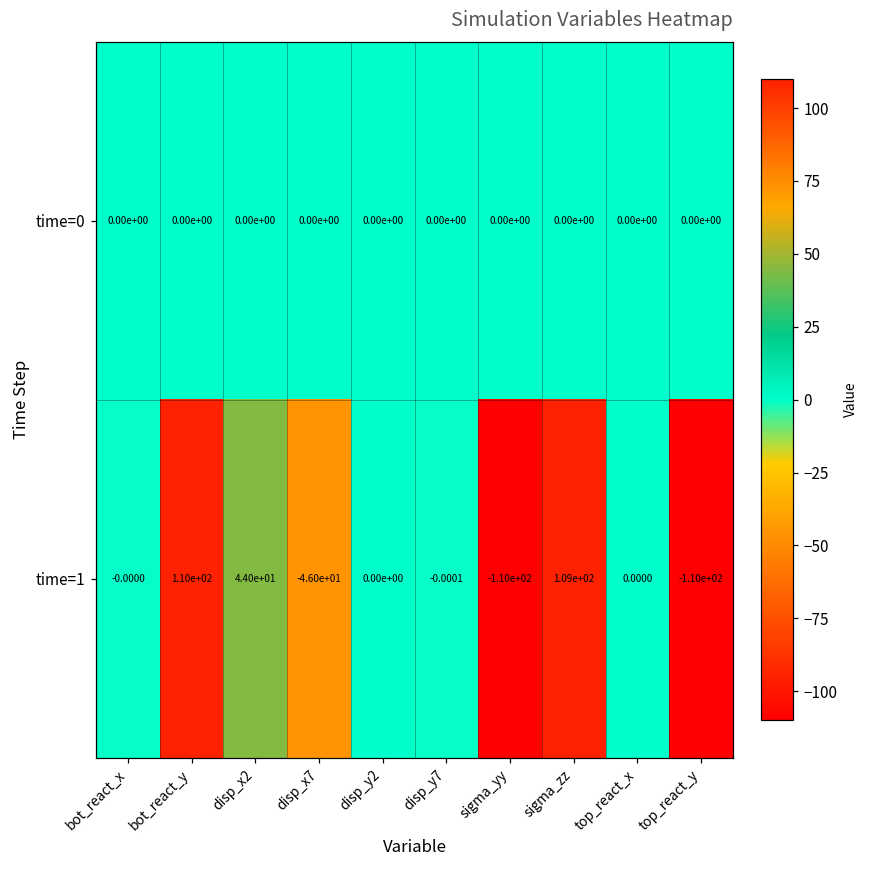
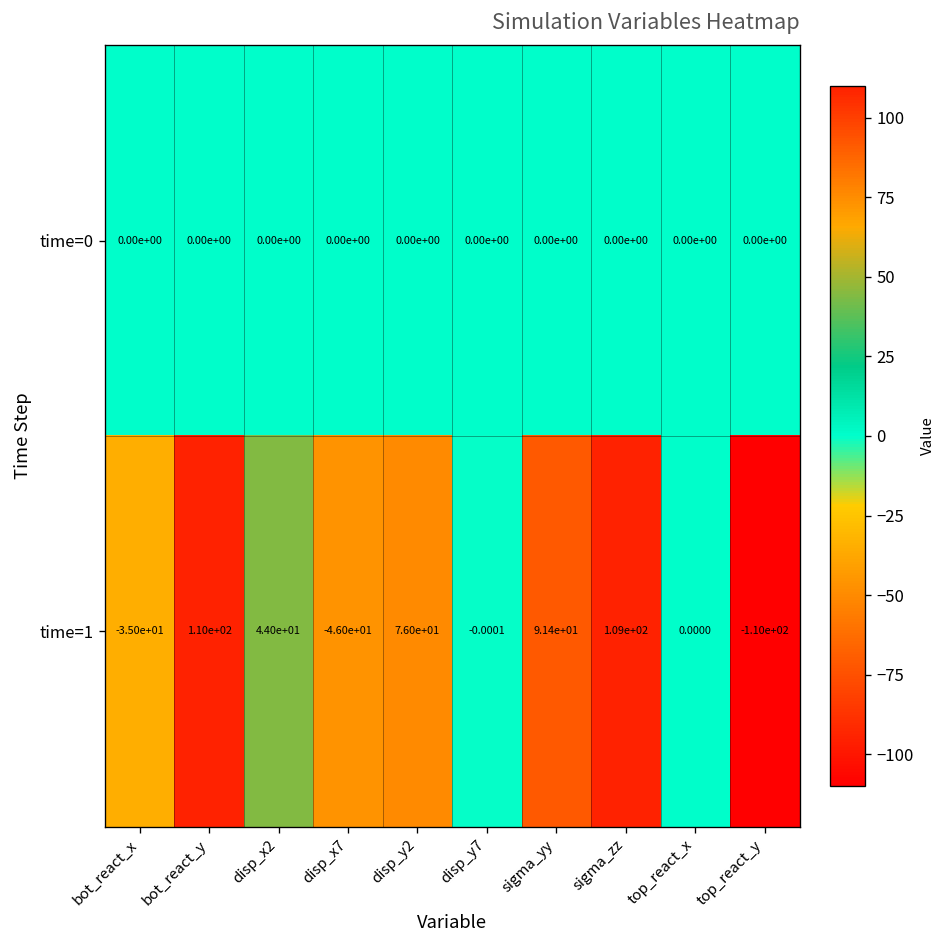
  {
    "time=0": {
      "bot_react_x": "0.00e+00",
      "bot_react_y": "0.00e+00",
      "disp_x2": "0.00e+00",
      "disp_x7": "0.00e+00",
      "disp_y2": "0.00e+00",
      "disp_y7": "0.00e+00",
      "sigma_yy": "0.00e+00",
      "sigma_zz": "0.00e+00",
      "top_react_x": "0.00e+00",
      "top_react_y": "0.00e+00"
    },
    "time=1": {
-     "bot_react_x": "-0.0000",
+     "bot_react_x": "-3.50e+01",
      "bot_react_y": "1.10e+02",
      "disp_x2": "4.40e+01",
      "disp_x7": "-4.60e+01",
-     "disp_y2": "0.00e+00",
+     "disp_y2": "7.60e+01",
      "disp_y7": "-0.0001",
-     "sigma_yy": "-1.10e+02",
+     "sigma_yy": "9.14e+01",
      "sigma_zz": "1.09e+02",
      "top_react_x": "0.0000",
      "top_react_y": "-1.10e+02"
    }
  }
